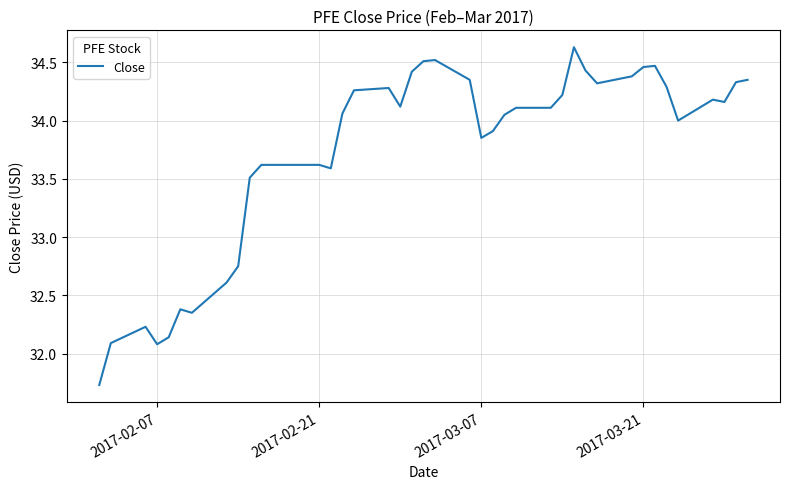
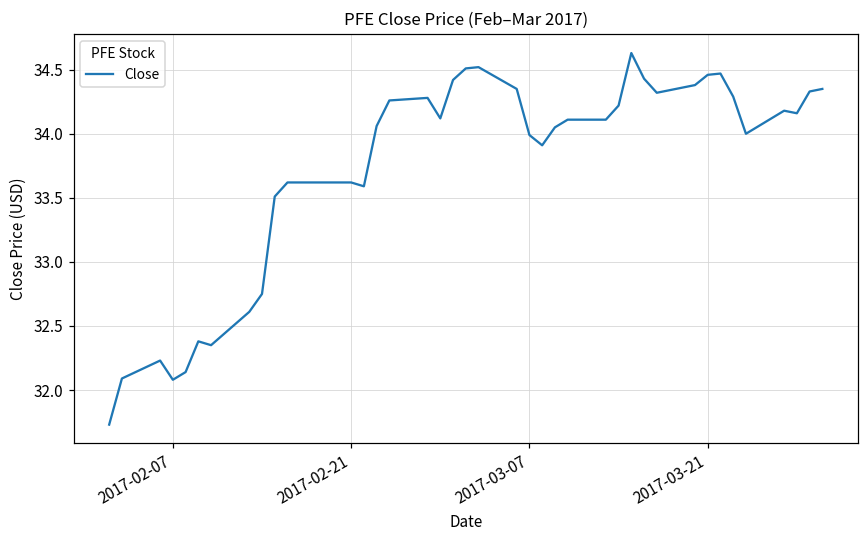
  {
    "2017-02-07": 32.08,
    "2017-02-21": 33.62,
-   "2017-03-07": 33.85,
+   "2017-03-07": 33.99,
    "2017-03-21": 34.46
  }
